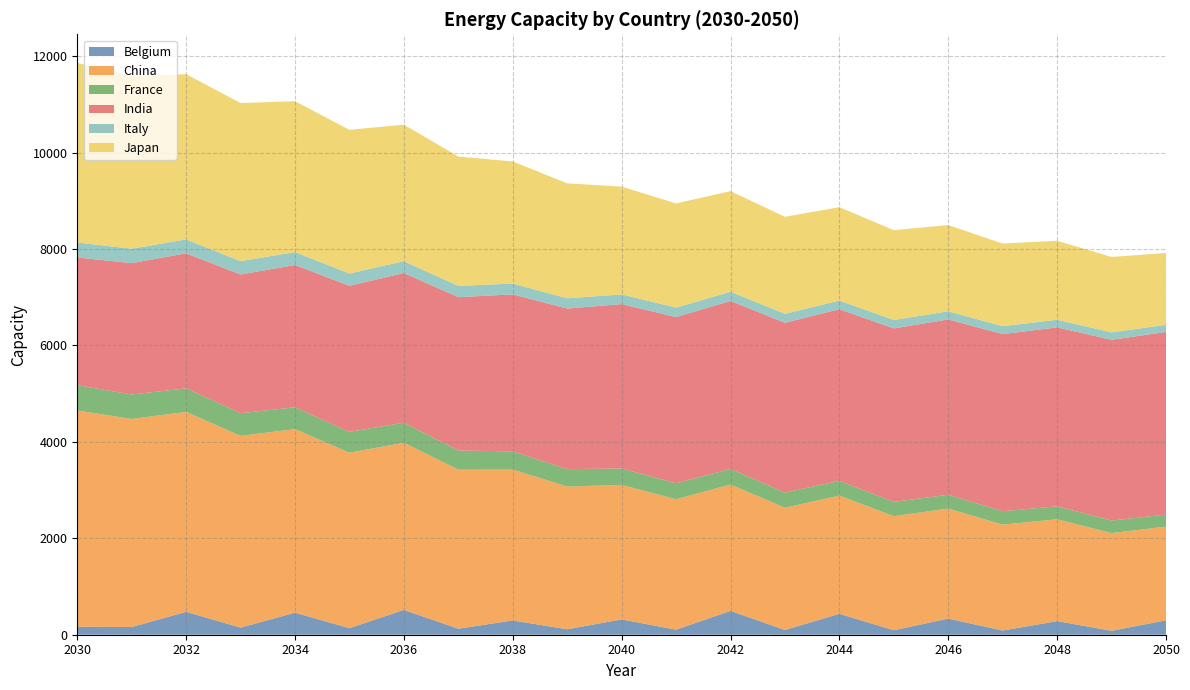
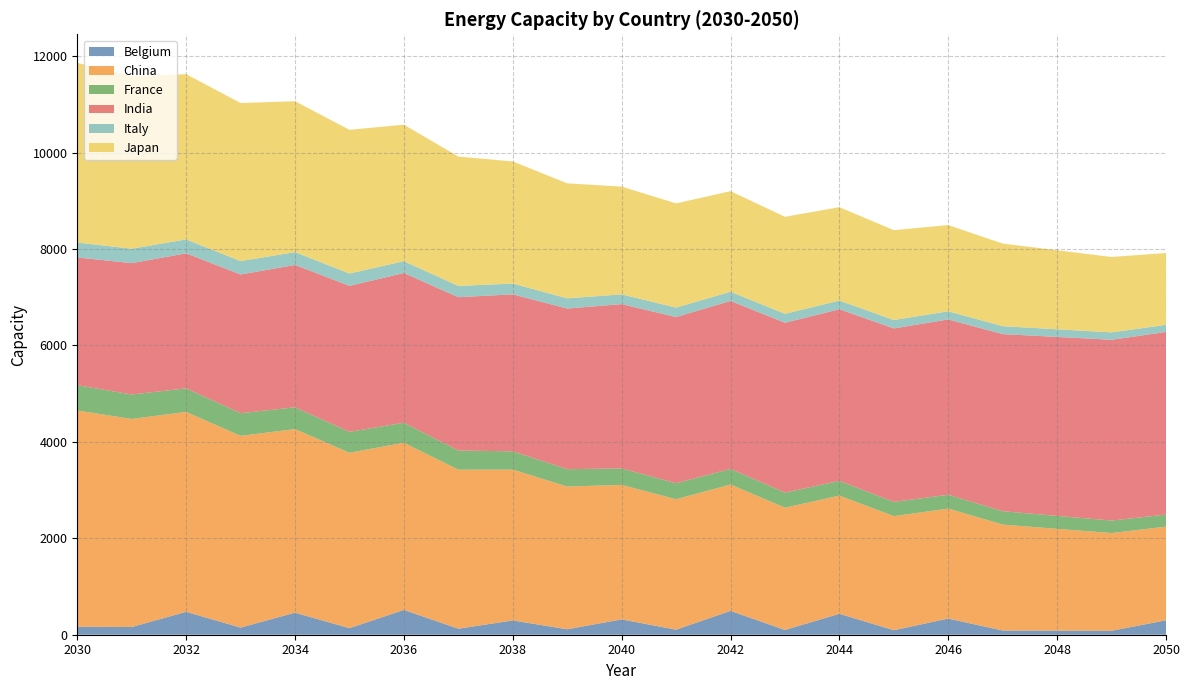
  {
    "Belgium": {
      "2030": 200,
      "2032": 500,
      "2034": 500,
      "2036": 500,
      "2038": 300,
      "2040": 300,
      "2042": 500,
      "2044": 400,
      "2046": 300,
-     "2048": 300,
+     "2048": 100,
      "2050": 300
    },
    "China": {
      "2030": 4500,
      "2032": 4100,
      "2034": 3800,
      "2036": 3500,
      "2038": 3100,
      "2040": 2800,
      "2042": 2600,
      "2044": 2500,
      "2046": 2300,
      "2048": 2100,
      "2050": 1900
    },
    "France": {
      "2030": 500,
      "2032": 500,
      "2034": 500,
      "2036": 400,
      "2038": 400,
      "2040": 300,
      "2042": 300,
      "2044": 300,
      "2046": 300,
      "2048": 300,
      "2050": 300
    },
    "India": {
      "2030": 2600,
      "2032": 2800,
      "2034": 3000,
      "2036": 3100,
      "2038": 3300,
      "2040": 3400,
      "2042": 3500,
      "2044": 3600,
      "2046": 3600,
      "2048": 3700,
      "2050": 3800
    },
    "Italy": {
      "2030": 300,
      "2032": 300,
      "2034": 300,
      "2036": 200,
      "2038": 200,
      "2040": 200,
      "2042": 200,
      "2044": 200,
      "2046": 200,
      "2048": 200,
      "2050": 100
    },
    "Japan": {
      "2030": 3700,
      "2032": 3400,
      "2034": 3100,
      "2036": 2800,
      "2038": 2500,
      "2040": 2200,
      "2042": 2100,
      "2044": 1900,
      "2046": 1800,
      "2048": 1600,
      "2050": 1500
    }
  }
